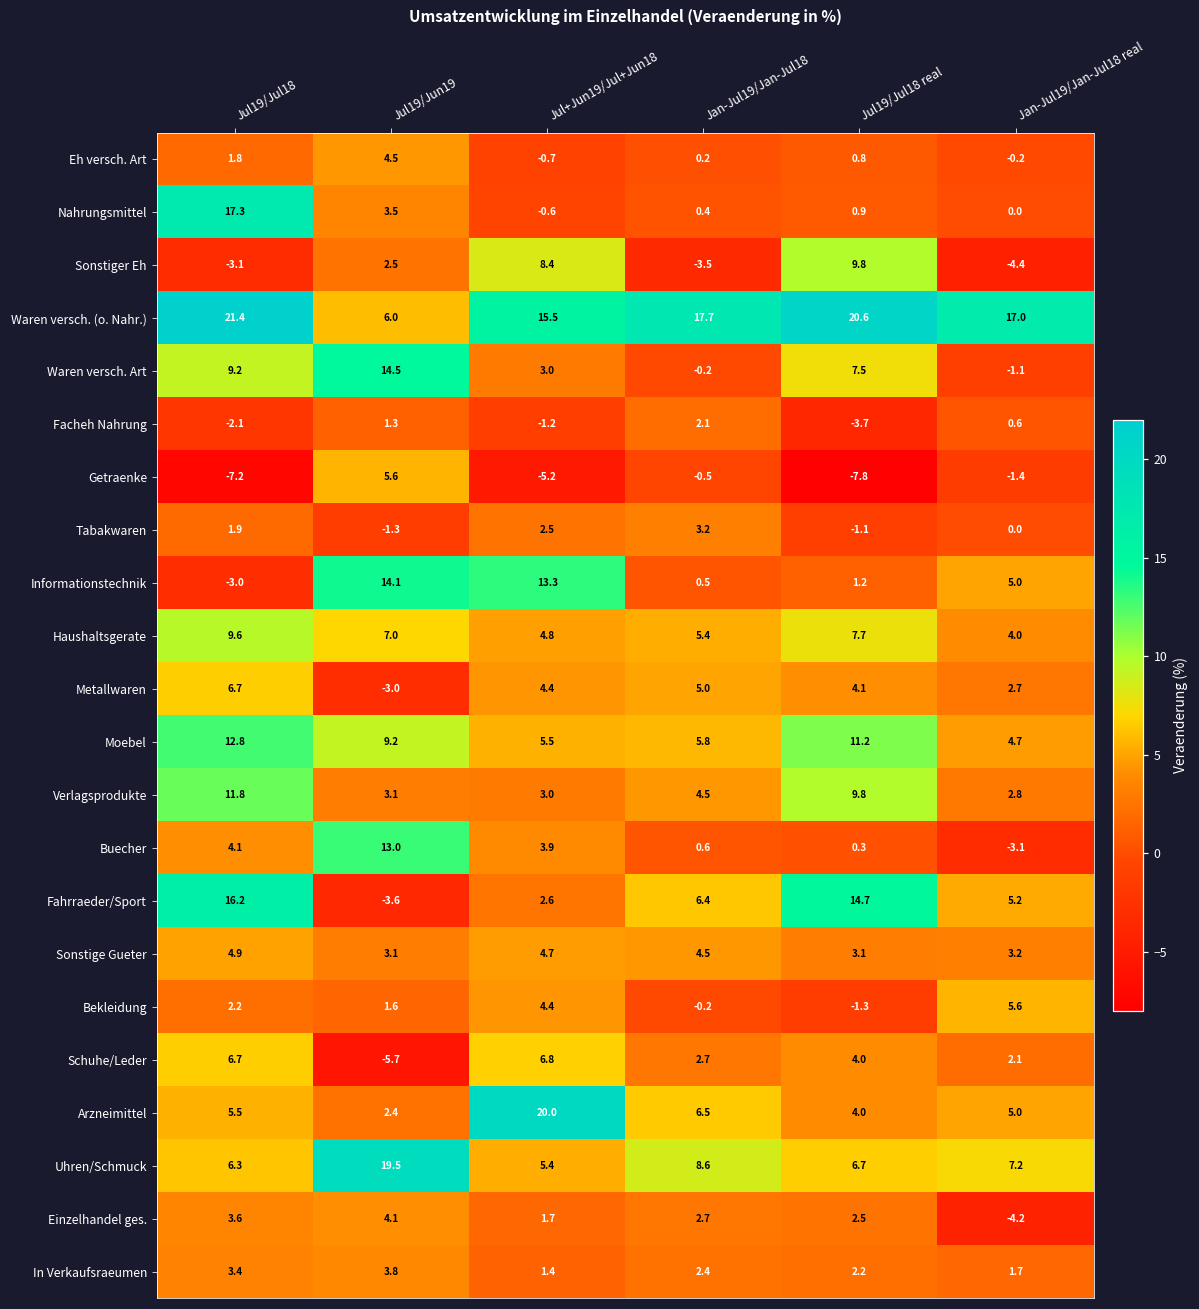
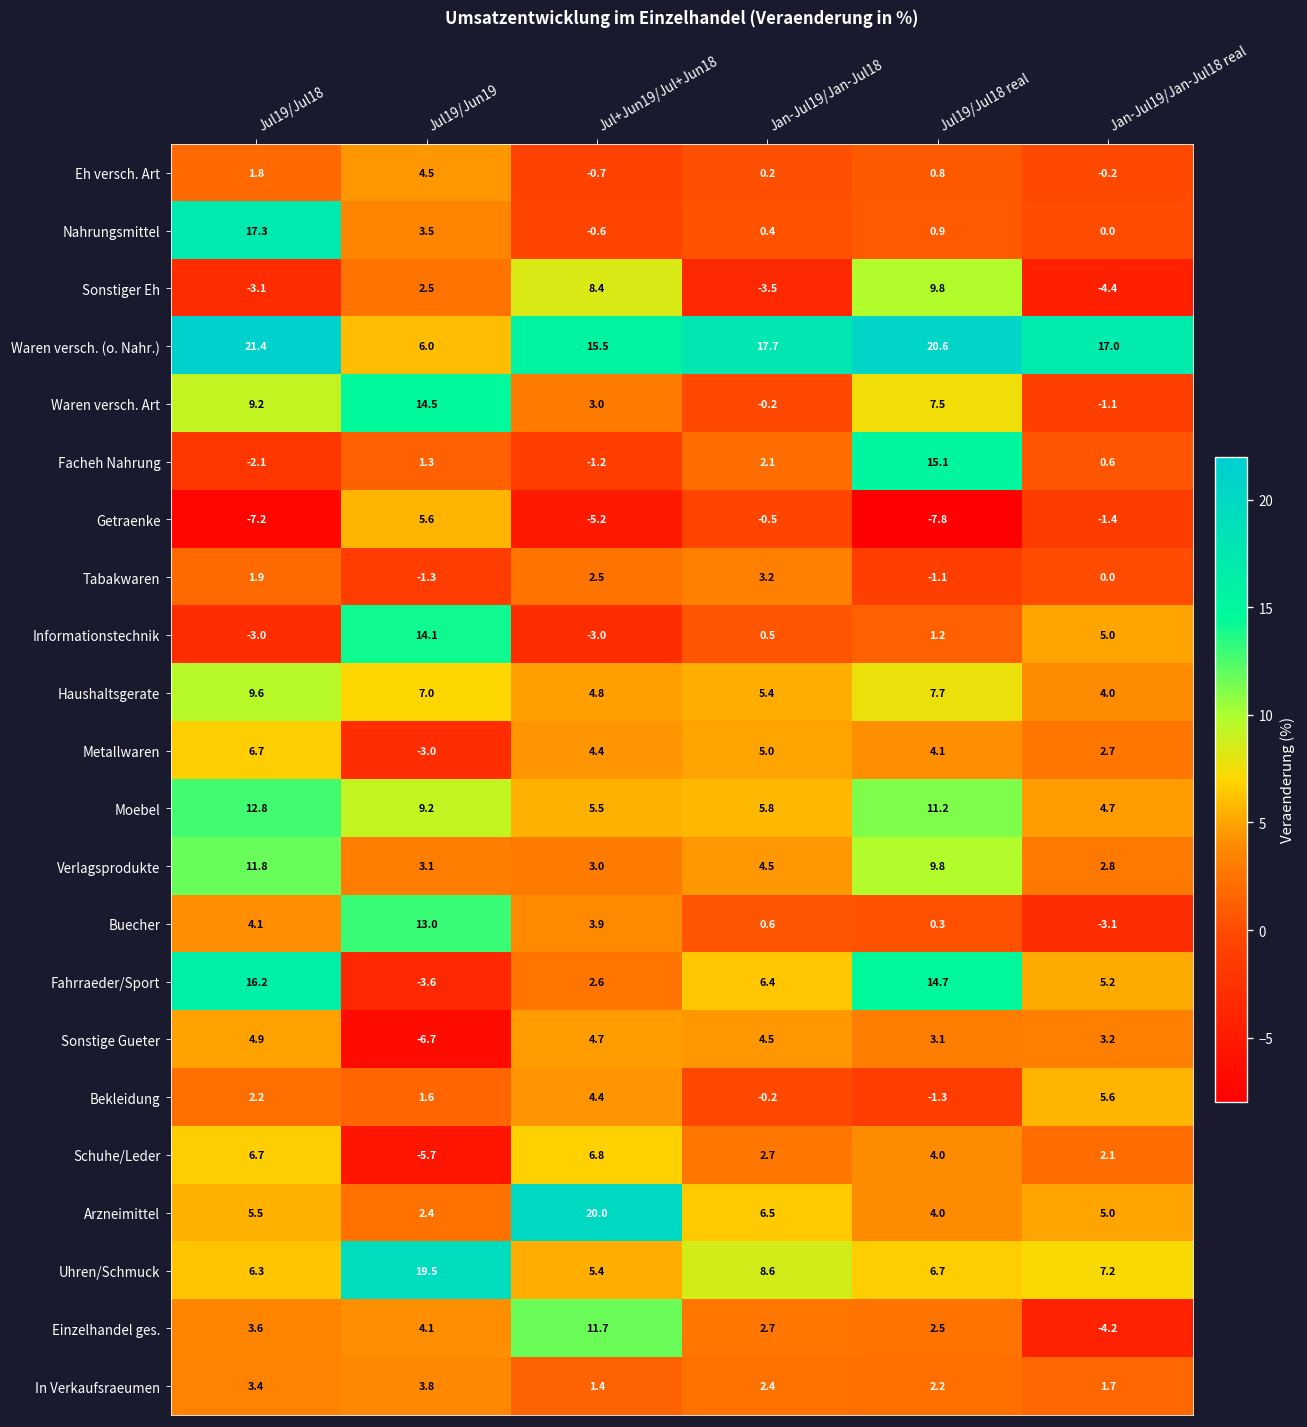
  {
    "Eh versch. Art": {
      "Jul19/Jul18": 1.8,
      "Jul19/Jun19": 4.5,
      "Jul+Jun19/Jul+Jun18": -0.7,
      "Jan-Jul19/Jan-Jul18": 0.2,
      "Jul19/Jul18 real": 0.8,
      "Jan-Jul19/Jan-Jul18 real": -0.2
    },
    "Nahrungsmittel": {
      "Jul19/Jul18": 17.3,
      "Jul19/Jun19": 3.5,
      "Jul+Jun19/Jul+Jun18": -0.6,
      "Jan-Jul19/Jan-Jul18": 0.4,
      "Jul19/Jul18 real": 0.9,
      "Jan-Jul19/Jan-Jul18 real": 0.0
    },
    "Sonstiger Eh": {
      "Jul19/Jul18": -3.1,
      "Jul19/Jun19": 2.5,
      "Jul+Jun19/Jul+Jun18": 8.4,
      "Jan-Jul19/Jan-Jul18": -3.5,
      "Jul19/Jul18 real": 9.8,
      "Jan-Jul19/Jan-Jul18 real": -4.4
    },
    "Waren versch. (o. Nahr.)": {
      "Jul19/Jul18": 21.4,
      "Jul19/Jun19": 6.0,
      "Jul+Jun19/Jul+Jun18": 15.5,
      "Jan-Jul19/Jan-Jul18": 17.7,
      "Jul19/Jul18 real": 20.6,
      "Jan-Jul19/Jan-Jul18 real": 17.0
    },
    "Waren versch. Art": {
      "Jul19/Jul18": 9.2,
      "Jul19/Jun19": 14.5,
      "Jul+Jun19/Jul+Jun18": 3.0,
      "Jan-Jul19/Jan-Jul18": -0.2,
      "Jul19/Jul18 real": 7.5,
      "Jan-Jul19/Jan-Jul18 real": -1.1
    },
    "Facheh Nahrung": {
      "Jul19/Jul18": -2.1,
      "Jul19/Jun19": 1.3,
      "Jul+Jun19/Jul+Jun18": -1.2,
      "Jan-Jul19/Jan-Jul18": 2.1,
-     "Jul19/Jul18 real": -3.7,
+     "Jul19/Jul18 real": 15.1,
      "Jan-Jul19/Jan-Jul18 real": 0.6
    },
    "Getraenke": {
      "Jul19/Jul18": -7.2,
      "Jul19/Jun19": 5.6,
      "Jul+Jun19/Jul+Jun18": -5.2,
      "Jan-Jul19/Jan-Jul18": -0.5,
      "Jul19/Jul18 real": -7.8,
      "Jan-Jul19/Jan-Jul18 real": -1.4
    },
    "Tabakwaren": {
      "Jul19/Jul18": 1.9,
      "Jul19/Jun19": -1.3,
      "Jul+Jun19/Jul+Jun18": 2.5,
      "Jan-Jul19/Jan-Jul18": 3.2,
      "Jul19/Jul18 real": -1.1,
      "Jan-Jul19/Jan-Jul18 real": 0.0
    },
    "Informationstechnik": {
      "Jul19/Jul18": -3.0,
      "Jul19/Jun19": 14.1,
-     "Jul+Jun19/Jul+Jun18": 13.3,
+     "Jul+Jun19/Jul+Jun18": -3.0,
      "Jan-Jul19/Jan-Jul18": 0.5,
      "Jul19/Jul18 real": 1.2,
      "Jan-Jul19/Jan-Jul18 real": 5.0
    },
    "Haushaltsgerate": {
      "Jul19/Jul18": 9.6,
      "Jul19/Jun19": 7.0,
      "Jul+Jun19/Jul+Jun18": 4.8,
      "Jan-Jul19/Jan-Jul18": 5.4,
      "Jul19/Jul18 real": 7.7,
      "Jan-Jul19/Jan-Jul18 real": 4.0
    },
    "Metallwaren": {
      "Jul19/Jul18": 6.7,
      "Jul19/Jun19": -3.0,
      "Jul+Jun19/Jul+Jun18": 4.4,
      "Jan-Jul19/Jan-Jul18": 5.0,
      "Jul19/Jul18 real": 4.1,
      "Jan-Jul19/Jan-Jul18 real": 2.7
    },
    "Moebel": {
      "Jul19/Jul18": 12.8,
      "Jul19/Jun19": 9.2,
      "Jul+Jun19/Jul+Jun18": 5.5,
      "Jan-Jul19/Jan-Jul18": 5.8,
      "Jul19/Jul18 real": 11.2,
      "Jan-Jul19/Jan-Jul18 real": 4.7
    },
    "Verlagsprodukte": {
      "Jul19/Jul18": 11.8,
      "Jul19/Jun19": 3.1,
      "Jul+Jun19/Jul+Jun18": 3.0,
      "Jan-Jul19/Jan-Jul18": 4.5,
      "Jul19/Jul18 real": 9.8,
      "Jan-Jul19/Jan-Jul18 real": 2.8
    },
    "Buecher": {
      "Jul19/Jul18": 4.1,
      "Jul19/Jun19": 13.0,
      "Jul+Jun19/Jul+Jun18": 3.9,
      "Jan-Jul19/Jan-Jul18": 0.6,
      "Jul19/Jul18 real": 0.3,
      "Jan-Jul19/Jan-Jul18 real": -3.1
    },
    "Fahrraeder/Sport": {
      "Jul19/Jul18": 16.2,
      "Jul19/Jun19": -3.6,
      "Jul+Jun19/Jul+Jun18": 2.6,
      "Jan-Jul19/Jan-Jul18": 6.4,
      "Jul19/Jul18 real": 14.7,
      "Jan-Jul19/Jan-Jul18 real": 5.2
    },
    "Sonstige Gueter": {
      "Jul19/Jul18": 4.9,
-     "Jul19/Jun19": 3.1,
+     "Jul19/Jun19": -6.7,
      "Jul+Jun19/Jul+Jun18": 4.7,
      "Jan-Jul19/Jan-Jul18": 4.5,
      "Jul19/Jul18 real": 3.1,
      "Jan-Jul19/Jan-Jul18 real": 3.2
    },
    "Bekleidung": {
      "Jul19/Jul18": 2.2,
      "Jul19/Jun19": 1.6,
      "Jul+Jun19/Jul+Jun18": 4.4,
      "Jan-Jul19/Jan-Jul18": -0.2,
      "Jul19/Jul18 real": -1.3,
      "Jan-Jul19/Jan-Jul18 real": 5.6
    },
    "Schuhe/Leder": {
      "Jul19/Jul18": 6.7,
      "Jul19/Jun19": -5.7,
      "Jul+Jun19/Jul+Jun18": 6.8,
      "Jan-Jul19/Jan-Jul18": 2.7,
      "Jul19/Jul18 real": 4.0,
      "Jan-Jul19/Jan-Jul18 real": 2.1
    },
    "Arzneimittel": {
      "Jul19/Jul18": 5.5,
      "Jul19/Jun19": 2.4,
      "Jul+Jun19/Jul+Jun18": 20.0,
      "Jan-Jul19/Jan-Jul18": 6.5,
      "Jul19/Jul18 real": 4.0,
      "Jan-Jul19/Jan-Jul18 real": 5.0
    },
    "Uhren/Schmuck": {
      "Jul19/Jul18": 6.3,
      "Jul19/Jun19": 19.5,
      "Jul+Jun19/Jul+Jun18": 5.4,
      "Jan-Jul19/Jan-Jul18": 8.6,
      "Jul19/Jul18 real": 6.7,
      "Jan-Jul19/Jan-Jul18 real": 7.2
    },
    "Einzelhandel ges.": {
      "Jul19/Jul18": 3.6,
      "Jul19/Jun19": 4.1,
-     "Jul+Jun19/Jul+Jun18": 1.7,
+     "Jul+Jun19/Jul+Jun18": 11.7,
      "Jan-Jul19/Jan-Jul18": 2.7,
      "Jul19/Jul18 real": 2.5,
      "Jan-Jul19/Jan-Jul18 real": -4.2
    },
    "In Verkaufsraeumen": {
      "Jul19/Jul18": 3.4,
      "Jul19/Jun19": 3.8,
      "Jul+Jun19/Jul+Jun18": 1.4,
      "Jan-Jul19/Jan-Jul18": 2.4,
      "Jul19/Jul18 real": 2.2,
      "Jan-Jul19/Jan-Jul18 real": 1.7
    }
  }
